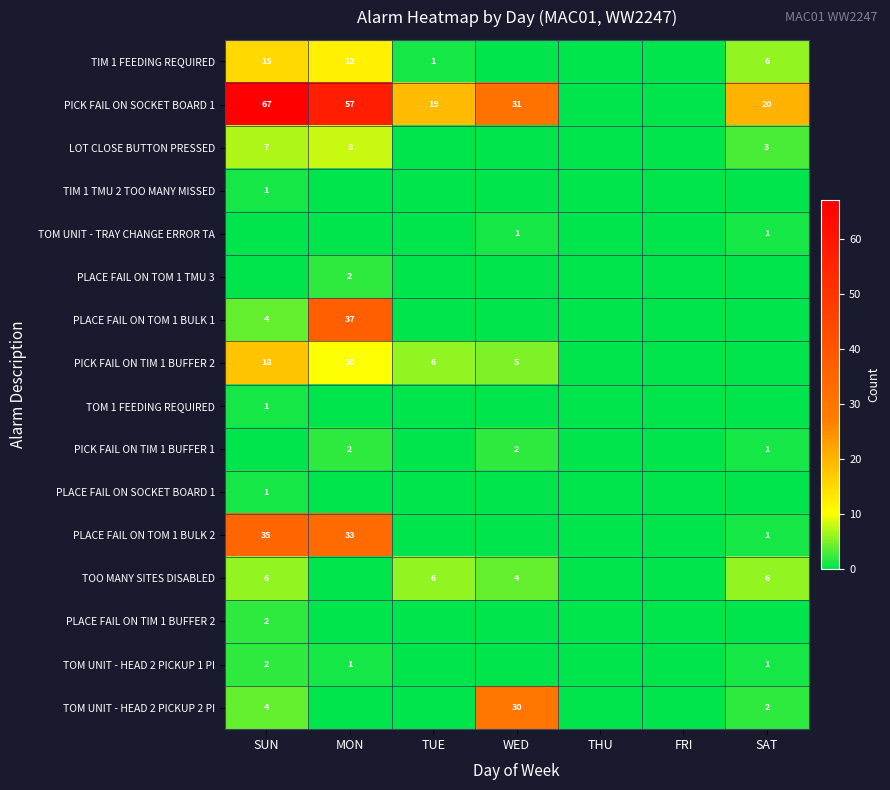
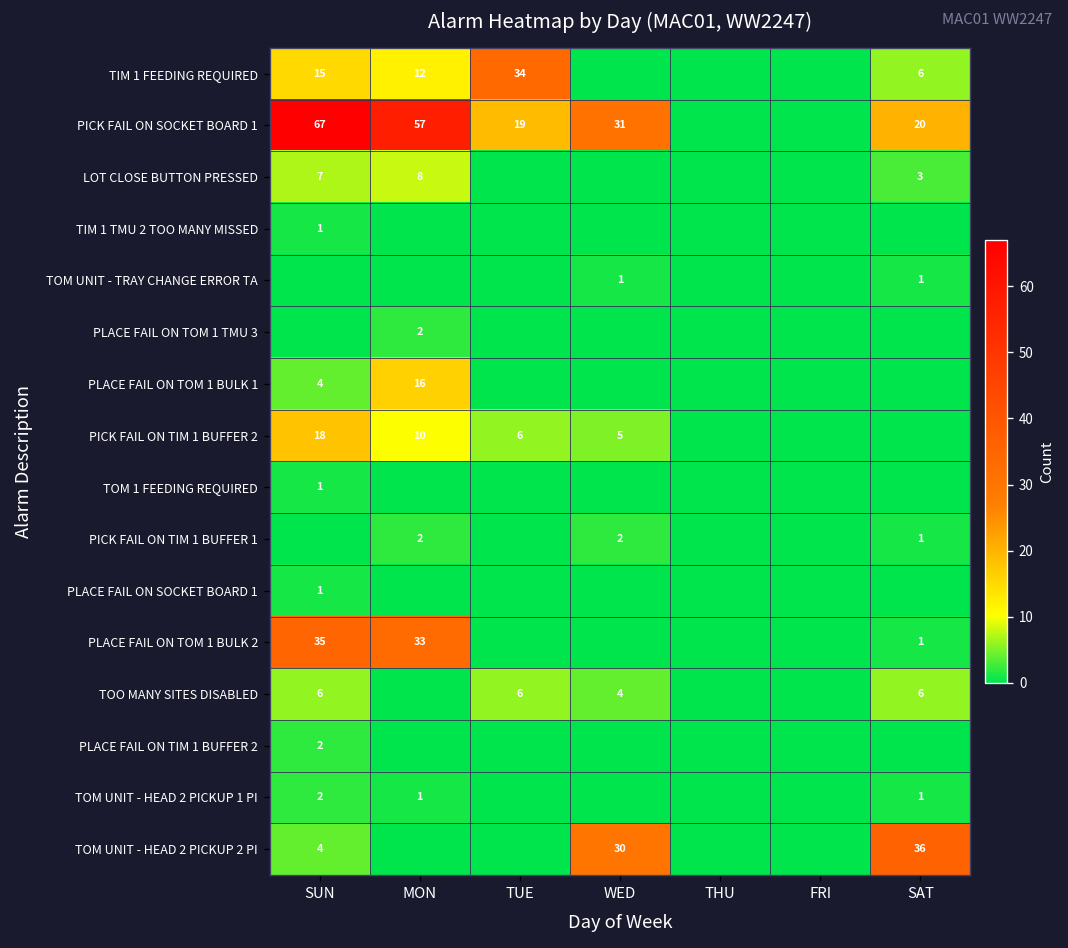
  {
    "TIM 1 FEEDING REQUIRED": {
      "SUN": 15,
      "MON": 12,
-     "TUE": 1,
+     "TUE": 34,
      "SAT": 6
    },
    "PICK FAIL ON SOCKET BOARD 1": {
      "SUN": 67,
      "MON": 57,
      "TUE": 19,
      "WED": 31,
      "SAT": 20
    },
    "LOT CLOSE BUTTON PRESSED": {
      "SUN": 7,
      "MON": 8,
      "SAT": 3
    },
    "TIM 1 TMU 2 TOO MANY MISSED": {
      "SUN": 1
    },
    "TOM UNIT - TRAY CHANGE ERROR TA": {
      "WED": 1,
      "SAT": 1
    },
    "PLACE FAIL ON TOM 1 TMU 3": {
      "MON": 2
    },
    "PLACE FAIL ON TOM 1 BULK 1": {
      "SUN": 4,
-     "MON": 37
+     "MON": 16
    },
    "PICK FAIL ON TIM 1 BUFFER 2": {
      "SUN": 18,
      "MON": 10,
      "TUE": 6,
      "WED": 5
    },
    "TOM 1 FEEDING REQUIRED": {
      "SUN": 1
    },
    "PICK FAIL ON TIM 1 BUFFER 1": {
      "MON": 2,
      "WED": 2,
      "SAT": 1
    },
    "PLACE FAIL ON SOCKET BOARD 1": {
      "SUN": 1
    },
    "PLACE FAIL ON TOM 1 BULK 2": {
      "SUN": 35,
      "MON": 33,
      "SAT": 1
    },
    "TOO MANY SITES DISABLED": {
      "SUN": 6,
      "TUE": 6,
      "WED": 4,
      "SAT": 6
    },
    "PLACE FAIL ON TIM 1 BUFFER 2": {
      "SUN": 2
    },
    "TOM UNIT - HEAD 2 PICKUP 1 PI": {
      "SUN": 2,
      "MON": 1,
      "SAT": 1
    },
    "TOM UNIT - HEAD 2 PICKUP 2 PI": {
      "SUN": 4,
      "WED": 30,
-     "SAT": 2
+     "SAT": 36
    }
  }
